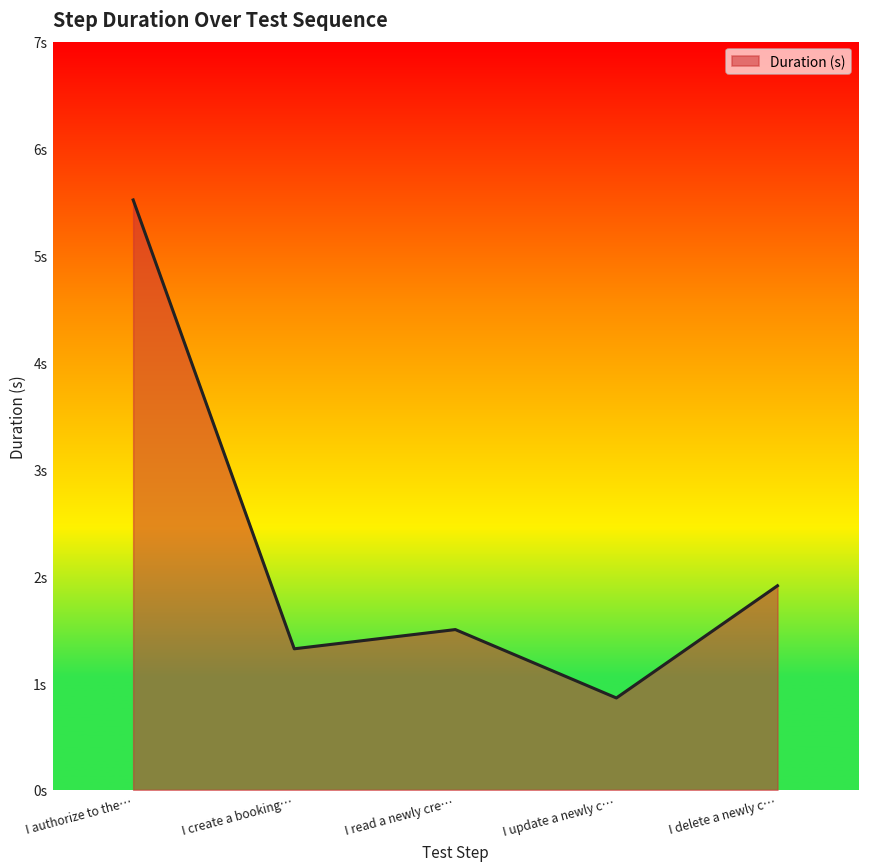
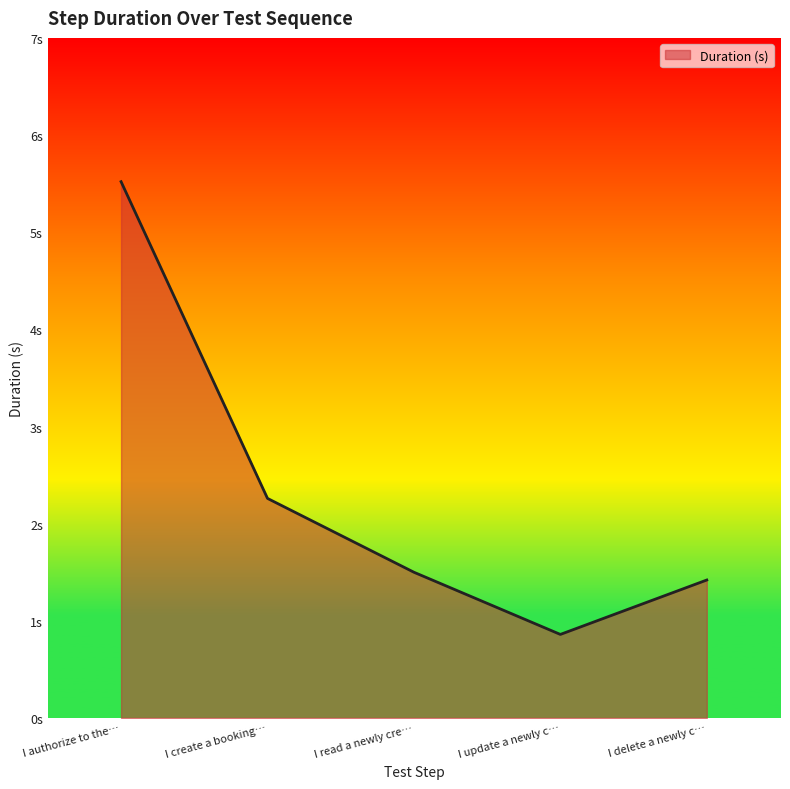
  {
    "I authorize to the…": "5.5s",
-   "I create a booking…": "1.3s",
+   "I create a booking…": "2.3s",
    "I read a newly cre…": "1.5s",
    "I update a newly c…": "0.9s",
-   "I delete a newly c…": "1.9s"
+   "I delete a newly c…": "1.4s"
  }
